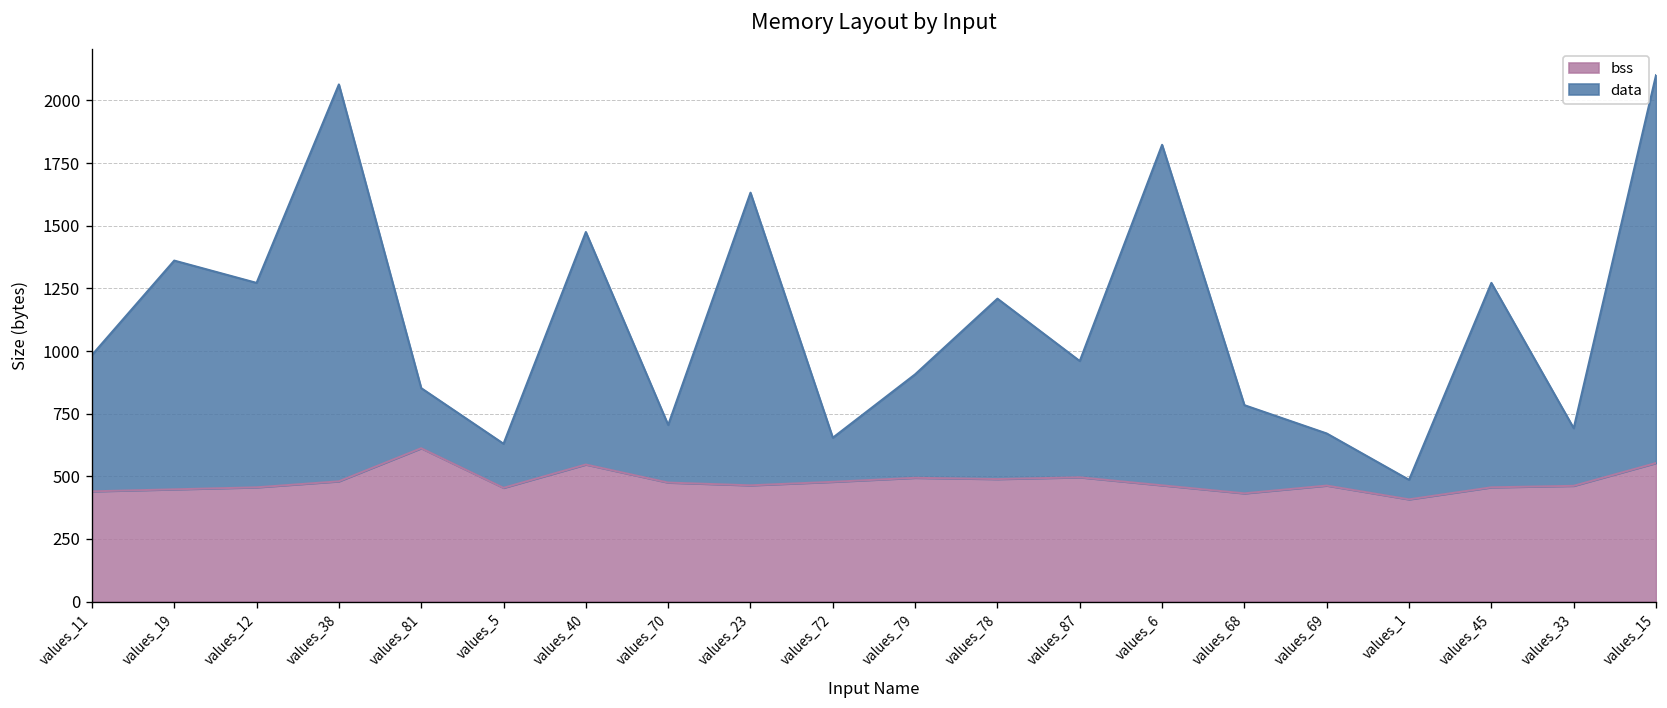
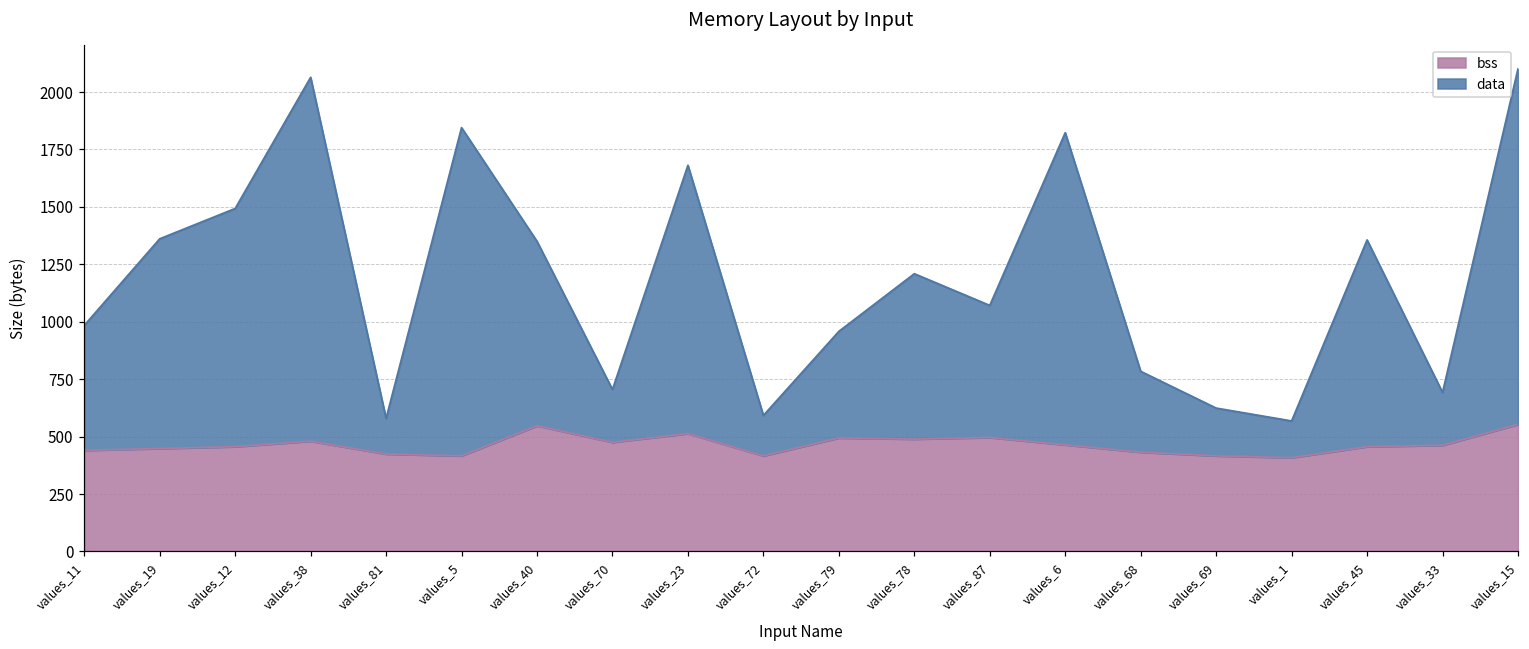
  {
    "bss": {
      "values_11": 440,
      "values_19": 450,
      "values_12": 460,
      "values_38": 480,
-     "values_81": 610,
-     "values_5": 450,
+     "values_81": 420,
+     "values_5": 420,
      "values_40": 550,
      "values_70": 480,
-     "values_23": 460,
-     "values_72": 480,
+     "values_23": 510,
+     "values_72": 420,
      "values_79": 490,
      "values_78": 490,
      "values_87": 500,
      "values_6": 460,
      "values_68": 430,
-     "values_69": 460,
+     "values_69": 420,
      "values_1": 410,
      "values_45": 460,
      "values_33": 460,
      "values_15": 550
    },
    "data": {
      "values_11": 540,
      "values_19": 910,
-     "values_12": 820,
+     "values_12": 1040,
      "values_38": 1580,
-     "values_81": 240,
-     "values_5": 180,
-     "values_40": 930,
+     "values_81": 160,
+     "values_5": 1430,
+     "values_40": 800,
      "values_70": 230,
      "values_23": 1170,
      "values_72": 180,
-     "values_79": 410,
+     "values_79": 460,
      "values_78": 720,
-     "values_87": 460,
+     "values_87": 580,
      "values_6": 1360,
      "values_68": 350,
      "values_69": 210,
-     "values_1": 80,
-     "values_45": 820,
+     "values_1": 160,
+     "values_45": 900,
      "values_33": 230,
      "values_15": 1550
    }
  }
